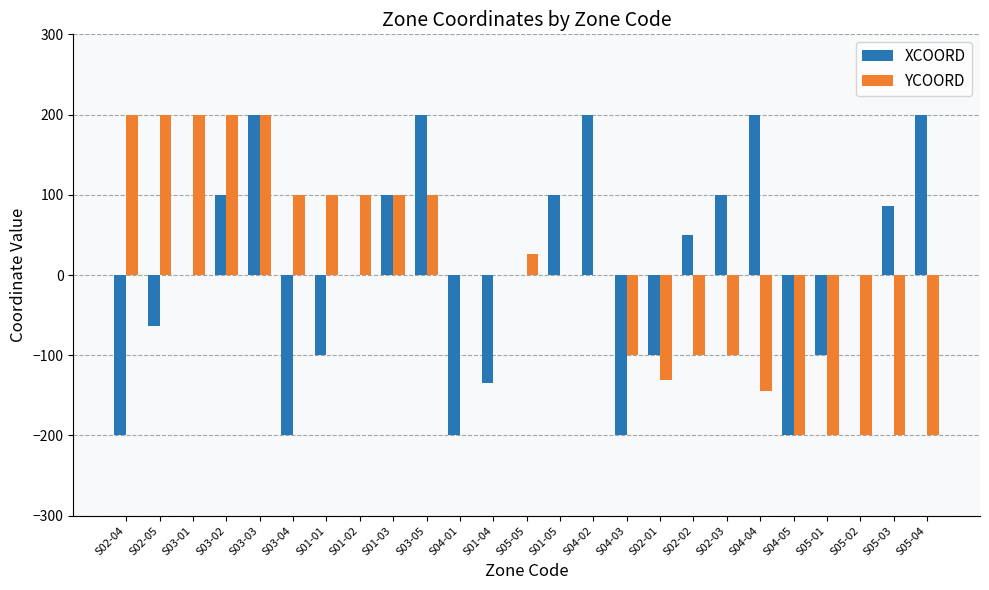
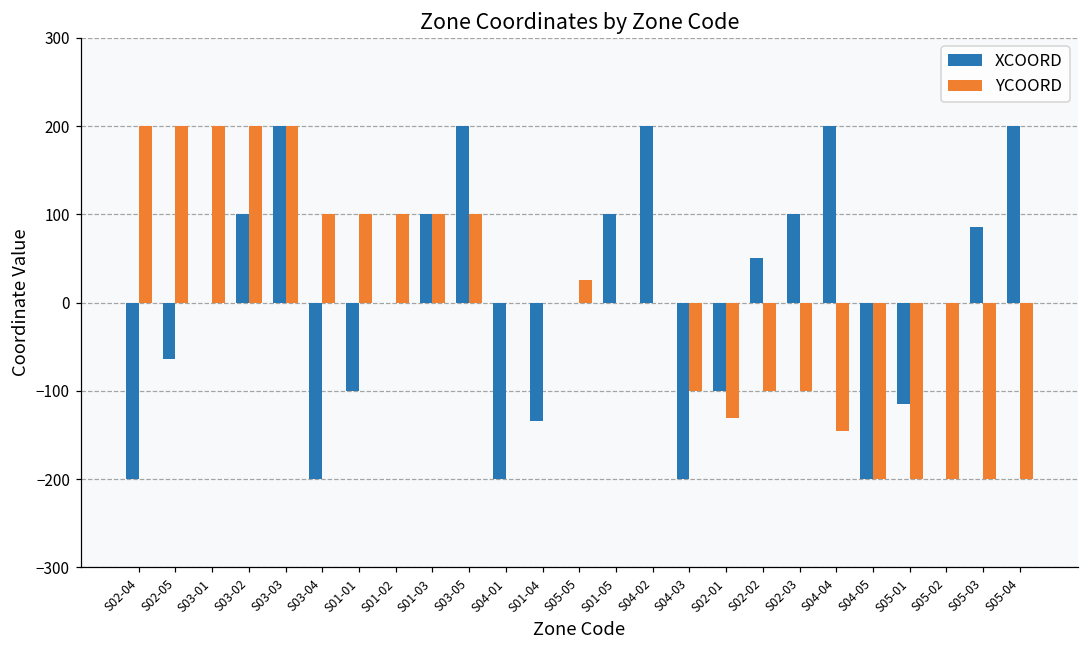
  {
    "XCOORD": {
      "S02-04": -200,
      "S02-05": -60,
      "S03-01": 0,
      "S03-02": 100,
      "S03-03": 200,
      "S03-04": -200,
      "S01-01": -100,
      "S01-02": 0,
      "S01-03": 100,
      "S03-05": 200,
      "S04-01": -200,
      "S01-04": -130,
      "S05-05": 0,
      "S01-05": 100,
      "S04-02": 200,
      "S04-03": -200,
      "S02-01": -100,
      "S02-02": 50,
      "S02-03": 100,
      "S04-04": 200,
      "S04-05": -200,
-     "S05-01": -100,
+     "S05-01": -120,
      "S05-02": 0,
      "S05-03": 90,
      "S05-04": 200
    },
    "YCOORD": {
      "S02-04": 200,
      "S02-05": 200,
      "S03-01": 200,
      "S03-02": 200,
      "S03-03": 200,
      "S03-04": 100,
      "S01-01": 100,
      "S01-02": 100,
      "S01-03": 100,
      "S03-05": 100,
      "S04-01": 0,
      "S01-04": 0,
      "S05-05": 30,
      "S01-05": 0,
      "S04-02": 0,
      "S04-03": -100,
      "S02-01": -130,
      "S02-02": -100,
      "S02-03": -100,
      "S04-04": -150,
      "S04-05": -200,
      "S05-01": -200,
      "S05-02": -200,
      "S05-03": -200,
      "S05-04": -200
    }
  }
